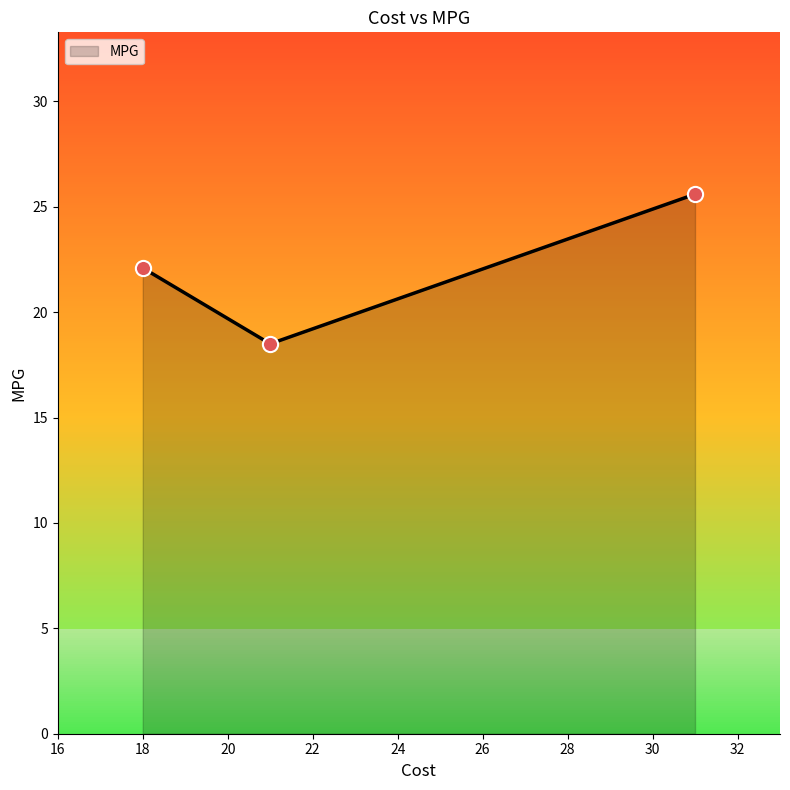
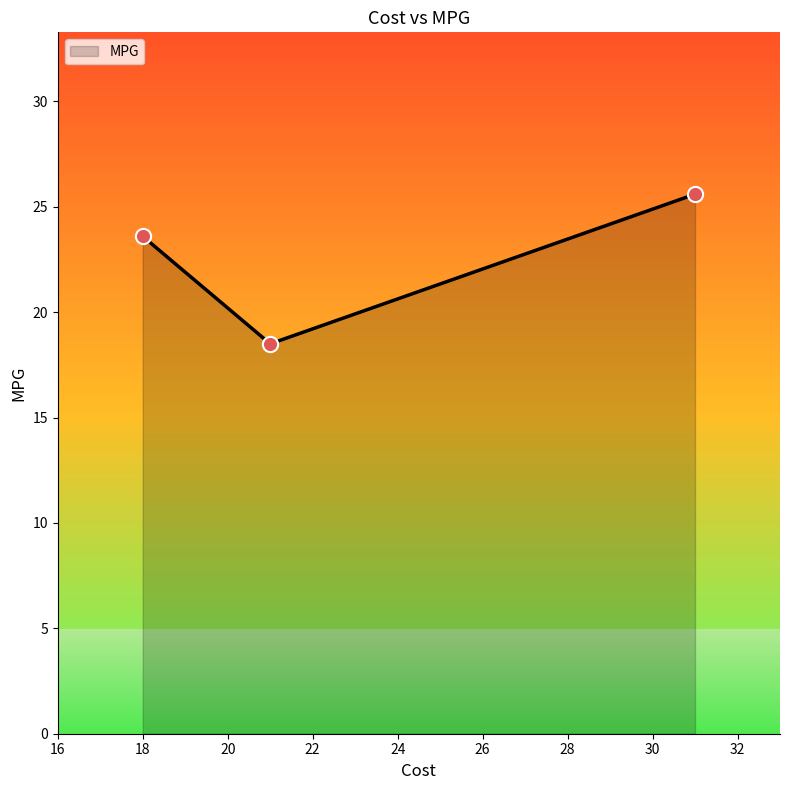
  {
-   "18": 22.1
+   "18": 23.6
  }
